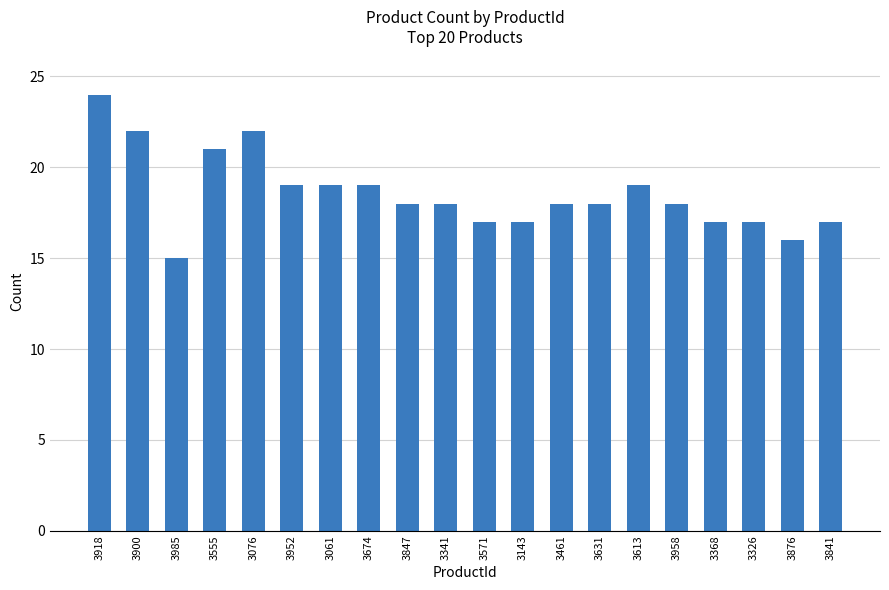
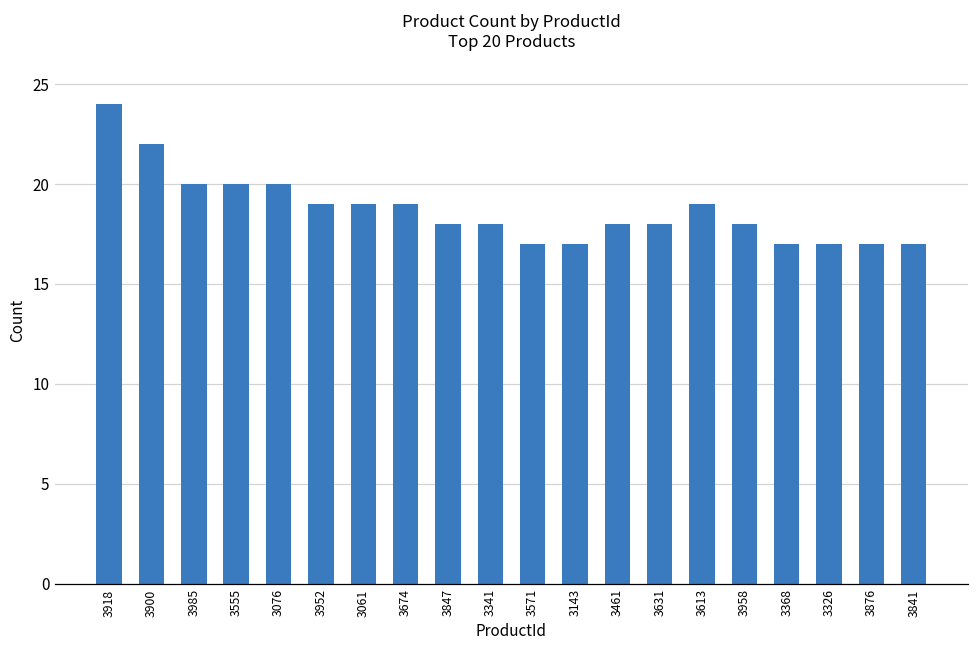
  {
    "3918": 24,
    "3900": 22,
-   "3985": 15,
-   "3555": 21,
-   "3076": 22,
+   "3985": 20,
+   "3555": 20,
+   "3076": 20,
    "3952": 19,
    "3061": 19,
    "3674": 19,
    "3847": 18,
    "3341": 18,
    "3571": 17,
    "3143": 17,
    "3461": 18,
    "3631": 18,
    "3613": 19,
    "3958": 18,
    "3368": 17,
    "3326": 17,
-   "3876": 16,
+   "3876": 17,
    "3841": 17
  }
